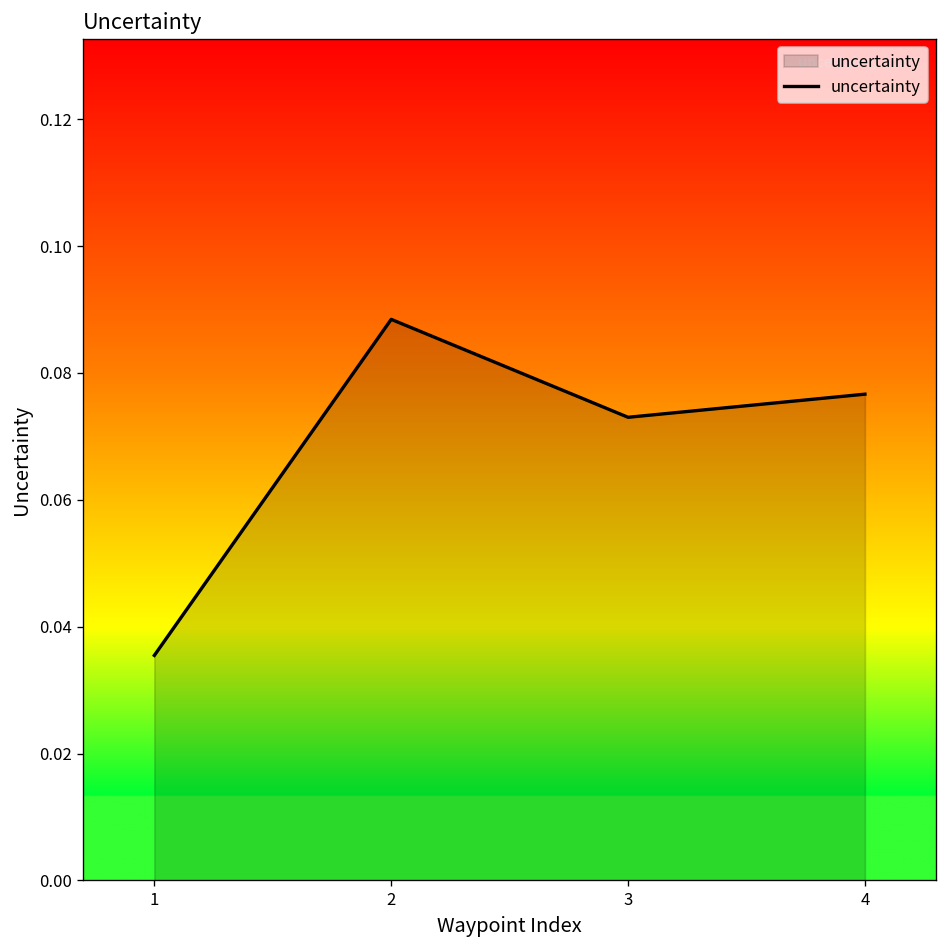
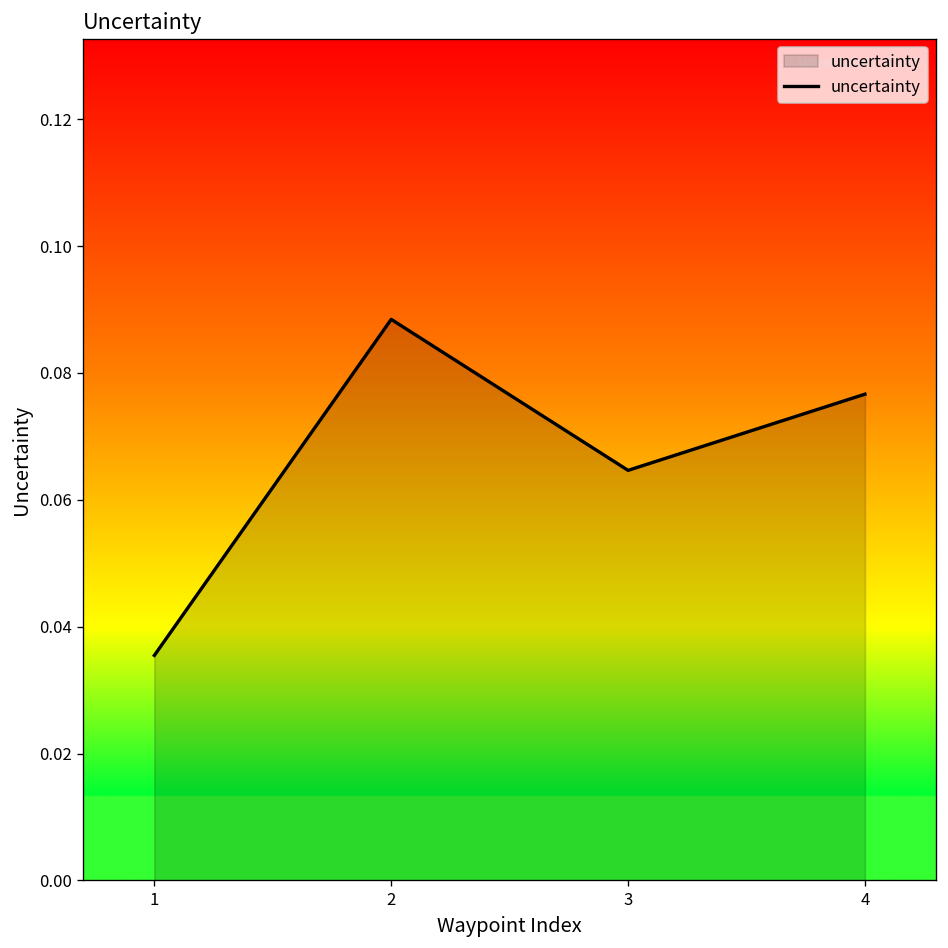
  {
    "1": 0.035,
    "2": 0.088,
-   "3": 0.073,
+   "3": 0.065,
    "4": 0.077
  }
